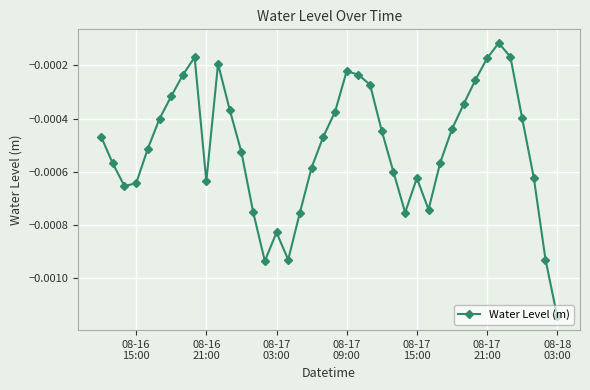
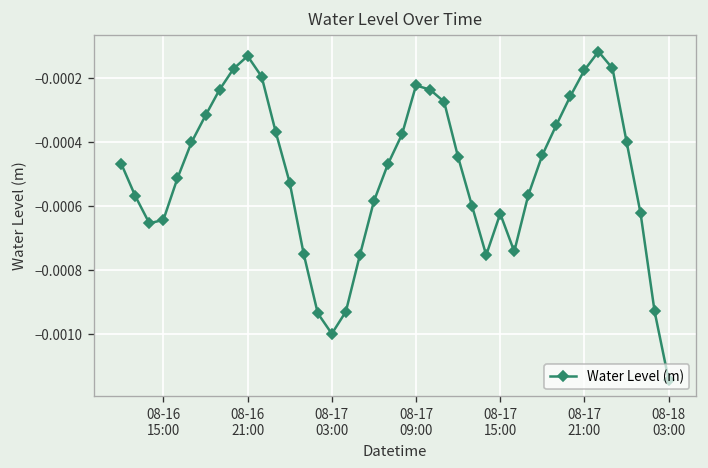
  {
    "08-16 15:00": -0.00064,
-   "08-16 21:00": -0.00064,
-   "08-17 03:00": -0.00083,
+   "08-16 21:00": -0.00013,
+   "08-17 03:00": -0.00100,
    "08-17 09:00": -0.00022,
    "08-17 15:00": -0.00062,
    "08-17 21:00": -0.00017
  }
